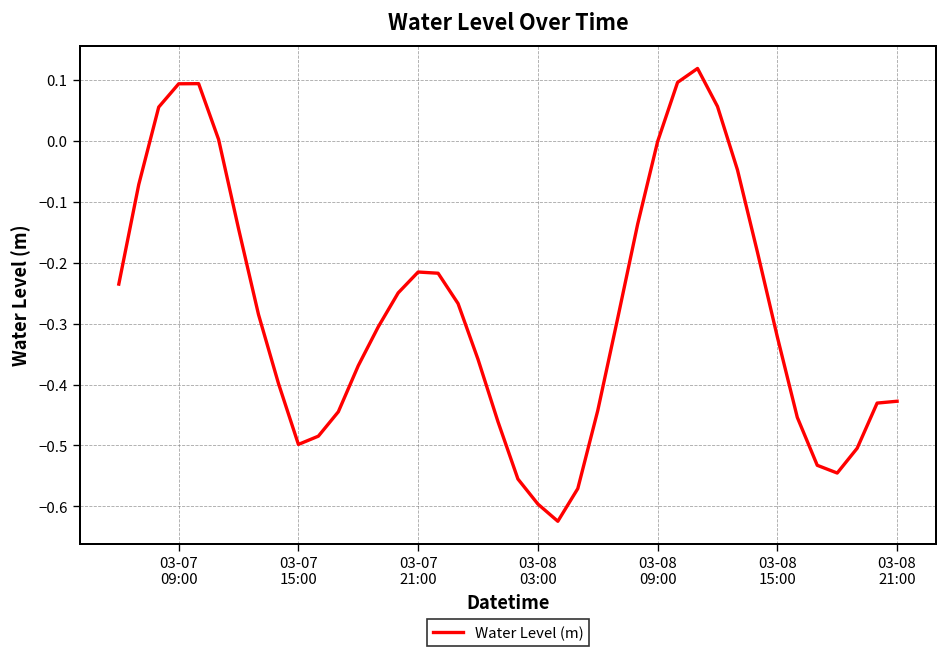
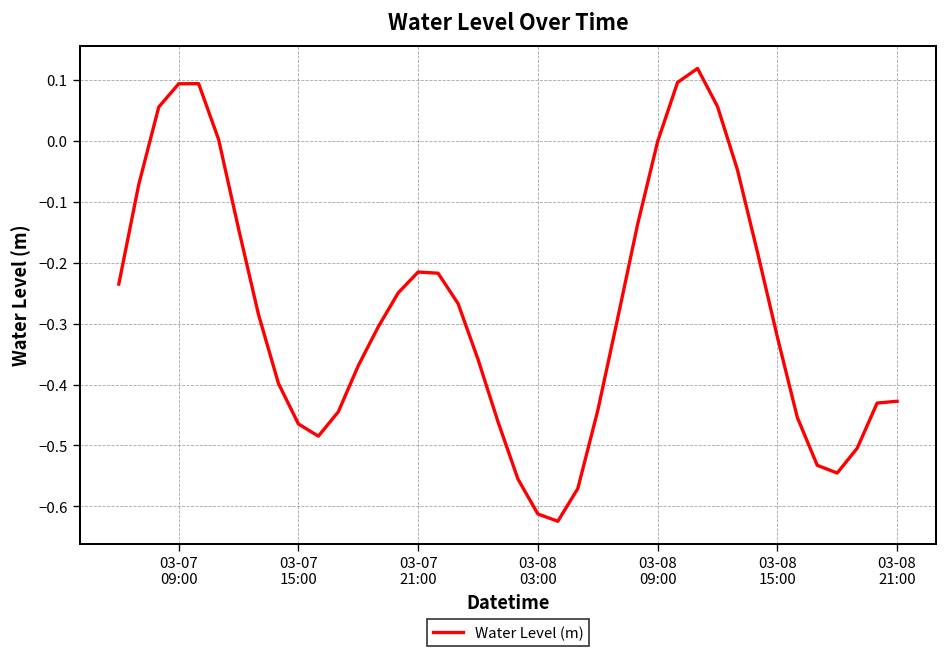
  {
    "03-07 09:00": 0.09,
-   "03-07 15:00": -0.50,
+   "03-07 15:00": -0.46,
    "03-07 21:00": -0.22,
-   "03-08 03:00": -0.60,
+   "03-08 03:00": -0.61,
    "03-08 09:00": 0.00,
    "03-08 15:00": -0.32,
    "03-08 21:00": -0.43
  }
